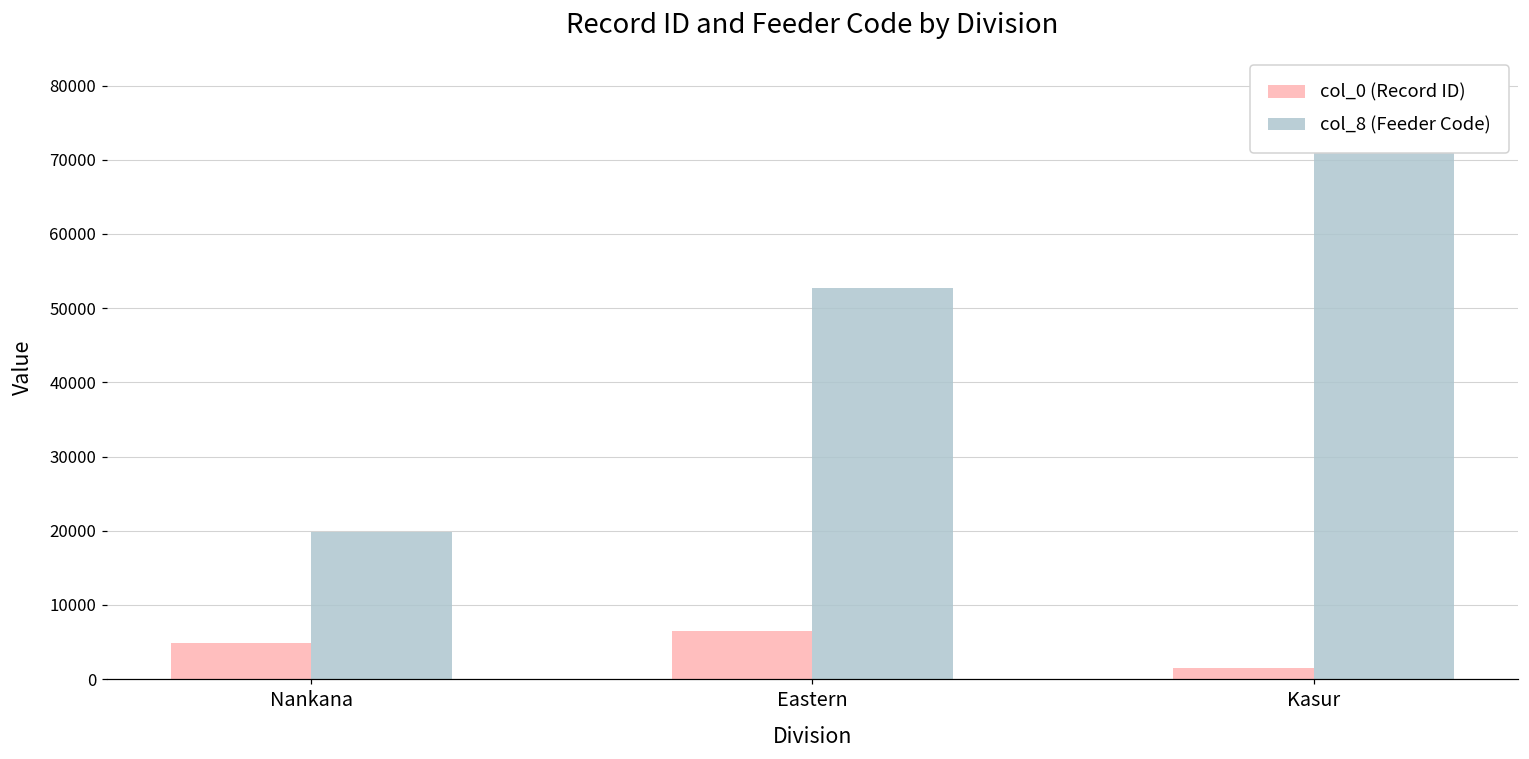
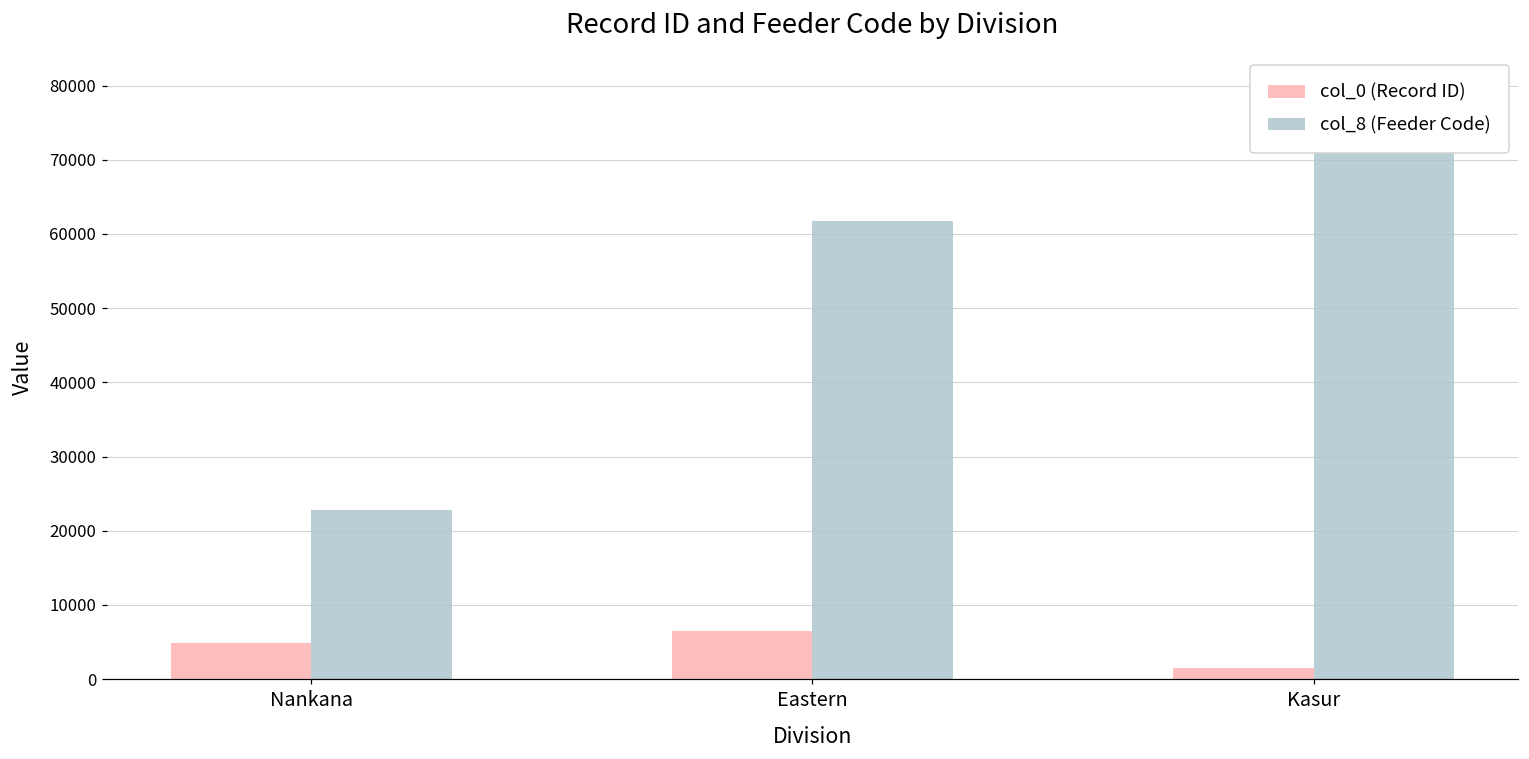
  {
    "col_0 (Record ID)": {
      "Nankana": 5000,
      "Eastern": 6000,
      "Kasur": 1000
    },
    "col_8 (Feeder Code)": {
-     "Nankana": 20000,
-     "Eastern": 53000
+     "Nankana": 23000,
+     "Eastern": 62000
    }
  }
